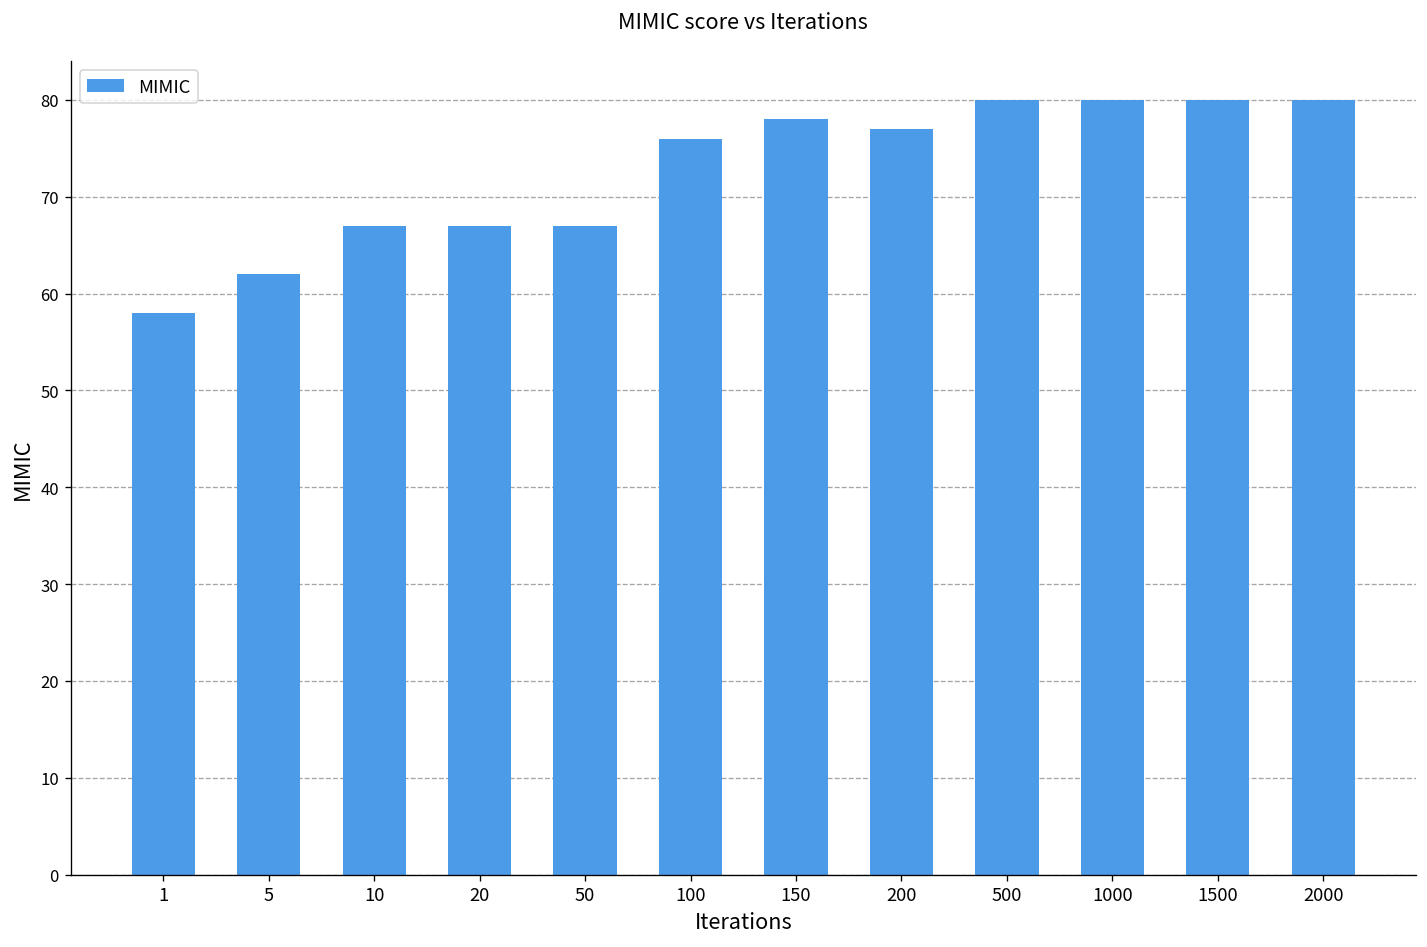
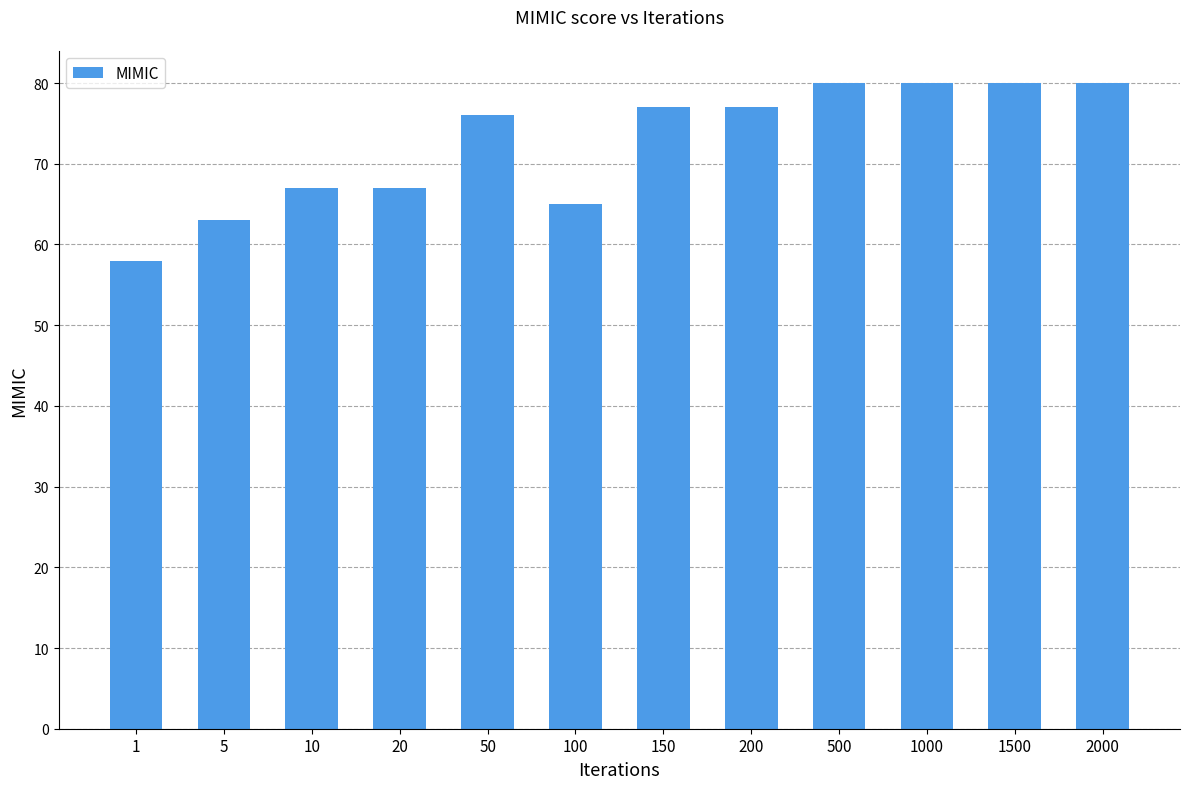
  {
    "1": 58,
-   "5": 62,
+   "5": 63,
    "10": 67,
    "20": 67,
-   "50": 67,
-   "100": 76,
-   "150": 78,
+   "50": 76,
+   "100": 65,
+   "150": 77,
    "200": 77,
    "500": 80,
    "1000": 80,
    "1500": 80,
    "2000": 80
  }
